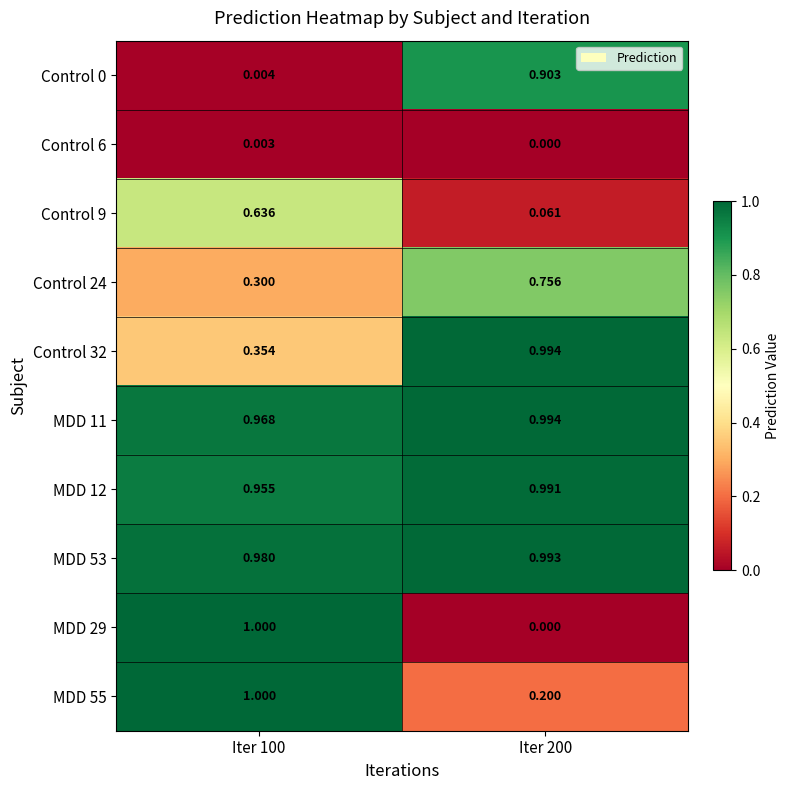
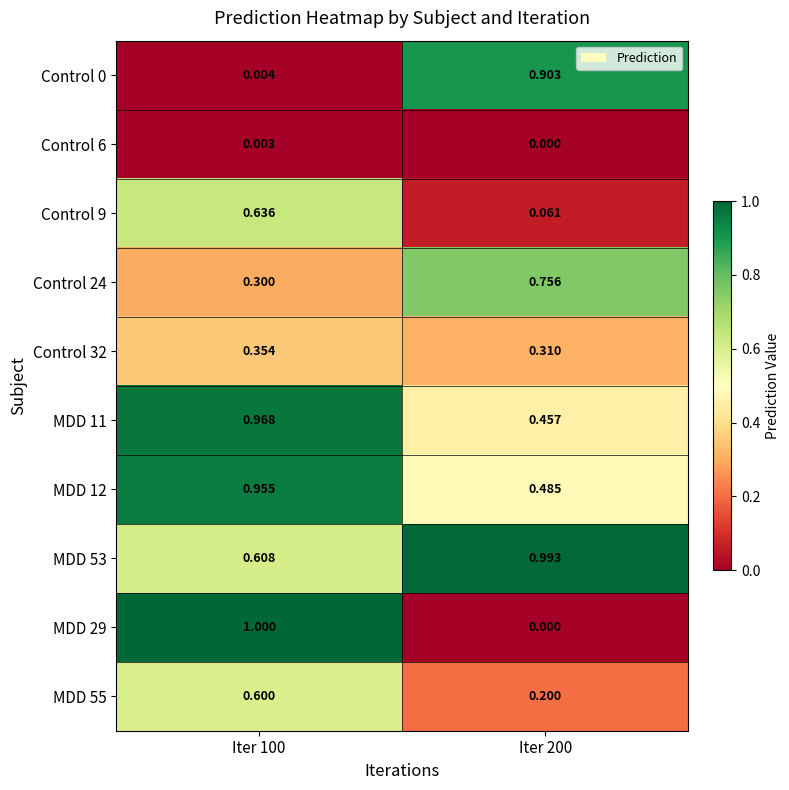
  {
    "Control 0": {
      "Iter 100": 0.004,
      "Iter 200": 0.903
    },
    "Control 6": {
      "Iter 100": 0.003,
      "Iter 200": 0.000
    },
    "Control 9": {
      "Iter 100": 0.636,
      "Iter 200": 0.061
    },
    "Control 24": {
      "Iter 100": 0.300,
      "Iter 200": 0.756
    },
    "Control 32": {
      "Iter 100": 0.354,
-     "Iter 200": 0.994
+     "Iter 200": 0.310
    },
    "MDD 11": {
      "Iter 100": 0.968,
-     "Iter 200": 0.994
+     "Iter 200": 0.457
    },
    "MDD 12": {
      "Iter 100": 0.955,
-     "Iter 200": 0.991
+     "Iter 200": 0.485
    },
    "MDD 53": {
-     "Iter 100": 0.980,
+     "Iter 100": 0.608,
      "Iter 200": 0.993
    },
    "MDD 29": {
      "Iter 100": 1.000,
      "Iter 200": 0.000
    },
    "MDD 55": {
-     "Iter 100": 1.000,
+     "Iter 100": 0.600,
      "Iter 200": 0.200
    }
  }
